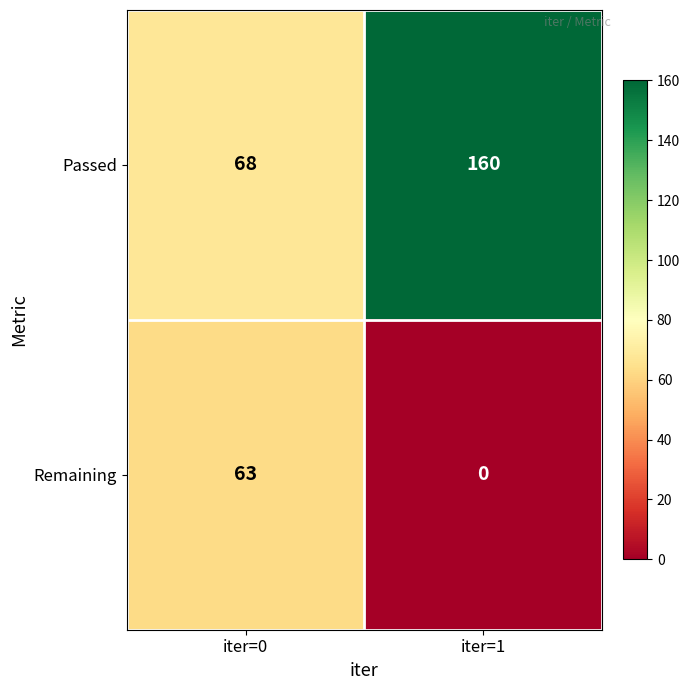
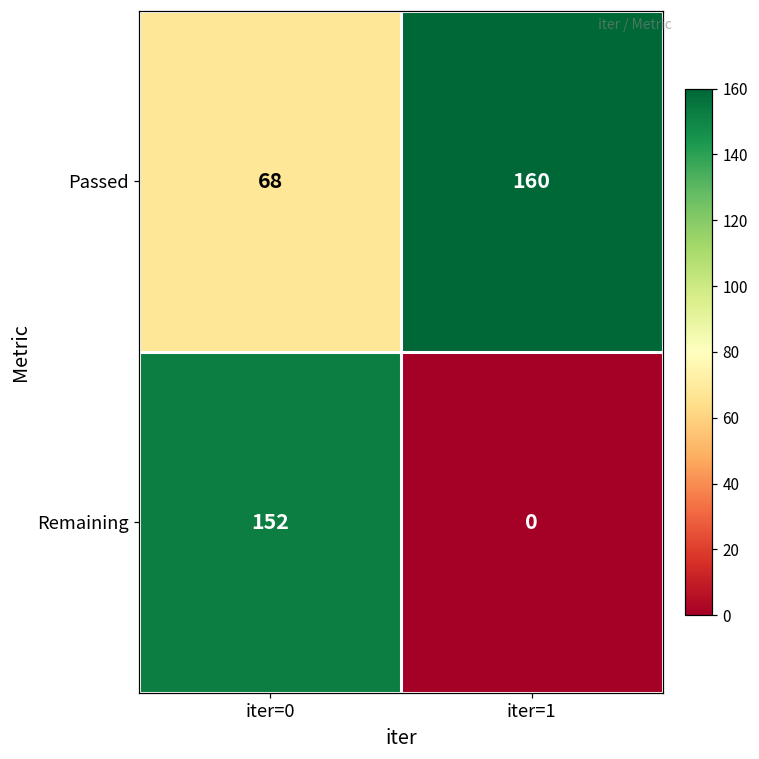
  {
    "Passed": {
      "iter=0": 68,
      "iter=1": 160
    },
    "Remaining": {
-     "iter=0": 63,
+     "iter=0": 152,
      "iter=1": 0
    }
  }
